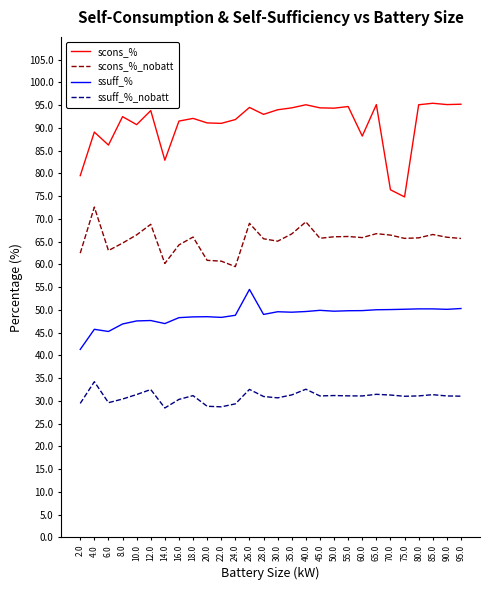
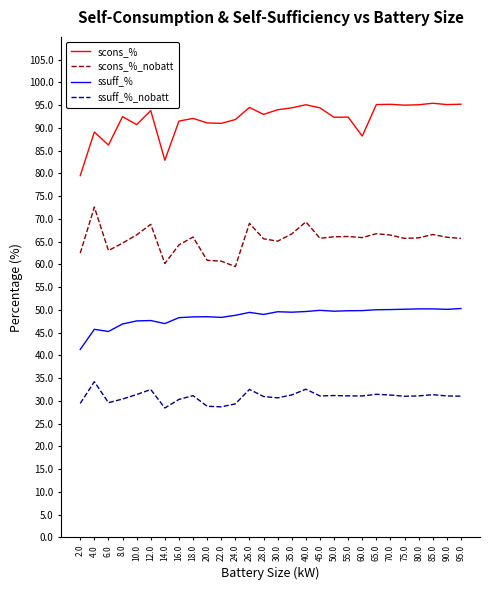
  {
    "scons_%": {
      "2.0": 80,
      "4.0": 89,
      "6.0": 86,
      "8.0": 92,
      "10.0": 91,
      "12.0": 94,
      "14.0": 83,
      "16.0": 91,
      "18.0": 92,
      "20.0": 91,
      "22.0": 91,
      "24.0": 92,
      "26.0": 94,
      "28.0": 93,
      "30.0": 94,
      "35.0": 94,
      "40.0": 95,
      "45.0": 94,
-     "50.0": 94,
-     "55.0": 95,
+     "50.0": 92,
+     "55.0": 92,
      "60.0": 88,
      "65.0": 95,
-     "70.0": 76,
-     "75.0": 75,
+     "70.0": 95,
+     "75.0": 95,
      "80.0": 95,
      "85.0": 95,
      "90.0": 95,
      "95.0": 95
    },
    "scons_%_nobatt": {
      "2.0": 62,
      "4.0": 73,
      "6.0": 63,
      "8.0": 65,
      "10.0": 66,
      "12.0": 69,
      "14.0": 60,
      "16.0": 64,
      "18.0": 66,
      "20.0": 61,
      "22.0": 61,
      "24.0": 60,
      "26.0": 69,
      "28.0": 66,
      "30.0": 65,
      "35.0": 67,
      "40.0": 69,
      "45.0": 66,
      "50.0": 66,
      "55.0": 66,
      "60.0": 66,
      "65.0": 67,
      "70.0": 66,
      "75.0": 66,
      "80.0": 66,
      "85.0": 67,
      "90.0": 66,
      "95.0": 66
    },
    "ssuff_%": {
      "2.0": 41,
      "4.0": 46,
      "6.0": 45,
      "8.0": 47,
      "10.0": 48,
      "12.0": 48,
      "14.0": 47,
      "16.0": 48,
      "18.0": 48,
      "20.0": 48,
      "22.0": 48,
      "24.0": 49,
-     "26.0": 54,
+     "26.0": 49,
      "28.0": 49,
      "30.0": 50,
      "35.0": 49,
      "40.0": 50,
      "45.0": 50,
      "50.0": 50,
      "55.0": 50,
      "60.0": 50,
      "65.0": 50,
      "70.0": 50,
      "75.0": 50,
      "80.0": 50,
      "85.0": 50,
      "90.0": 50,
      "95.0": 50
    },
    "ssuff_%_nobatt": {
      "2.0": 29,
      "4.0": 34,
      "6.0": 30,
      "8.0": 30,
      "10.0": 31,
      "12.0": 32,
      "14.0": 28,
      "16.0": 30,
      "18.0": 31,
      "20.0": 29,
      "22.0": 29,
      "24.0": 29,
      "26.0": 33,
      "28.0": 31,
      "30.0": 31,
      "35.0": 31,
      "40.0": 33,
      "45.0": 31,
      "50.0": 31,
      "55.0": 31,
      "60.0": 31,
      "65.0": 31,
      "70.0": 31,
      "75.0": 31,
      "80.0": 31,
      "85.0": 31,
      "90.0": 31,
      "95.0": 31
    }
  }
